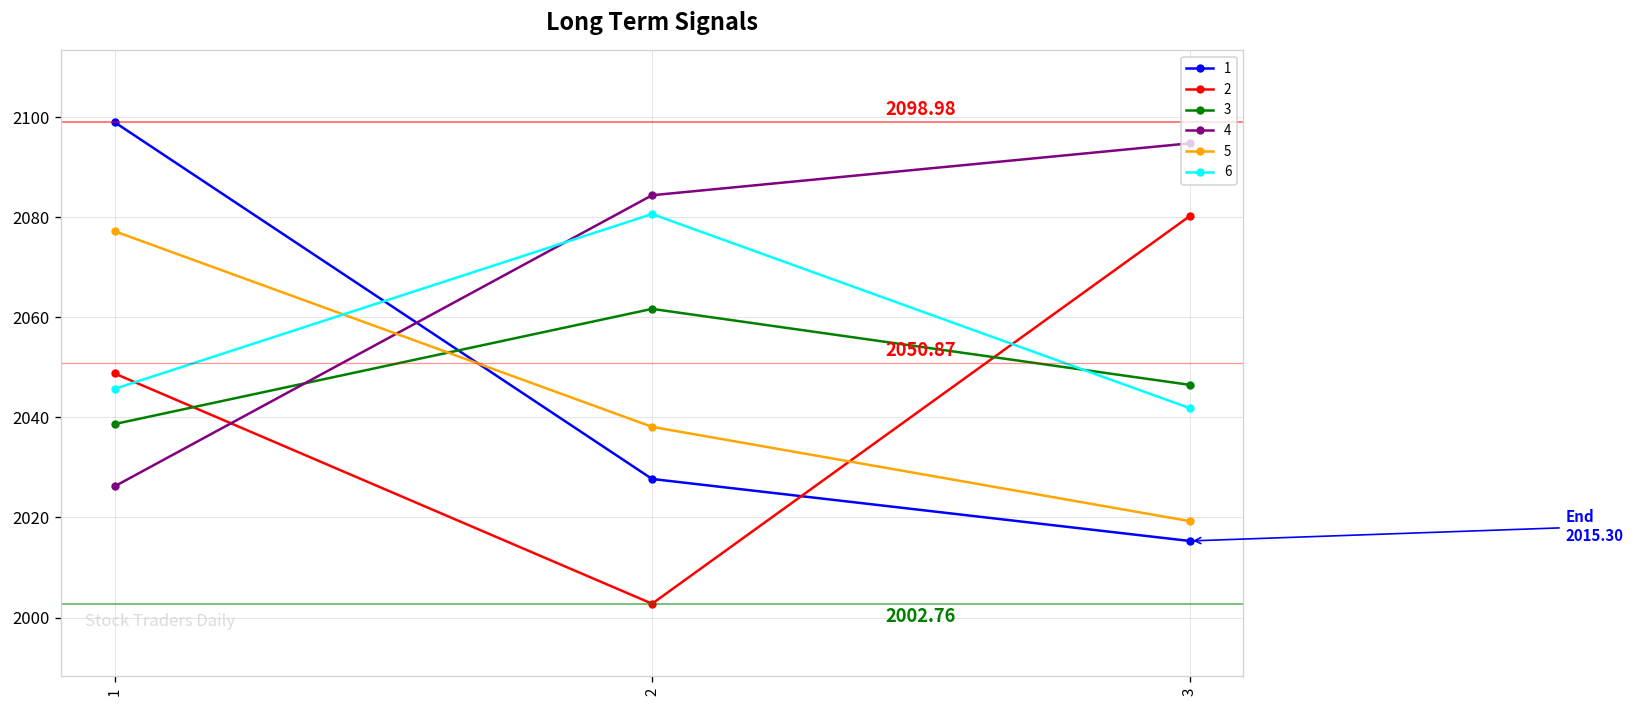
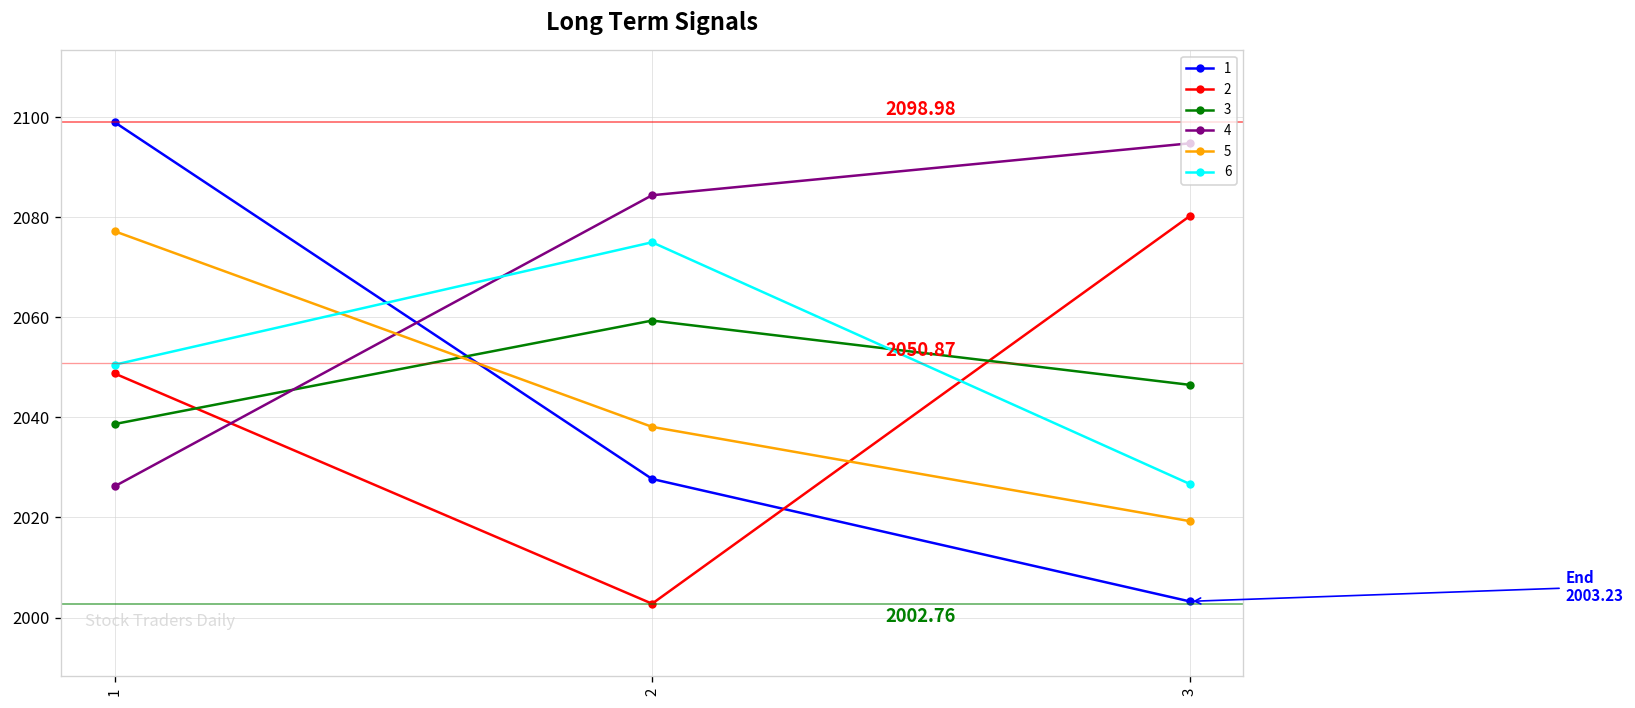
  {
    "1": {
-     "3": 2015.30
+     "3": 2003.23
    },
    "2": {
      "1": 2049,
      "2": 2003,
      "3": 2080
    },
    "3": {
      "1": 2039,
-     "2": 2062,
+     "2": 2059,
      "3": 2047
    },
    "4": {
      "1": 2026,
      "2": 2084
    },
    "5": {
      "1": 2077,
      "2": 2038
    },
    "6": {
-     "1": 2046,
-     "2": 2081,
-     "3": 2042
+     "1": 2051,
+     "2": 2075,
+     "3": 2027
    }
  }
